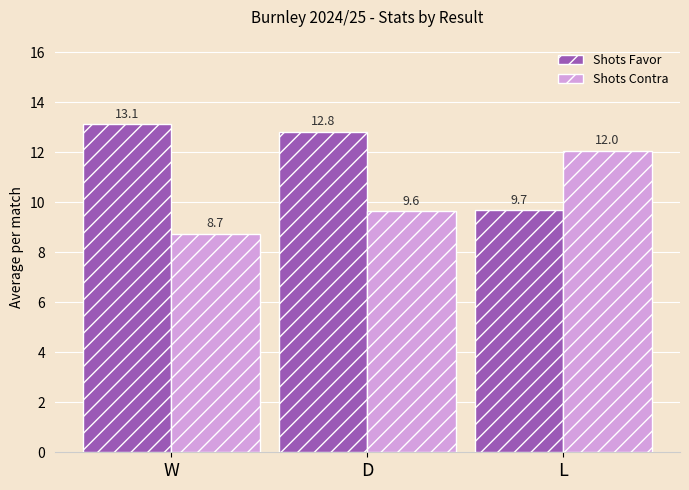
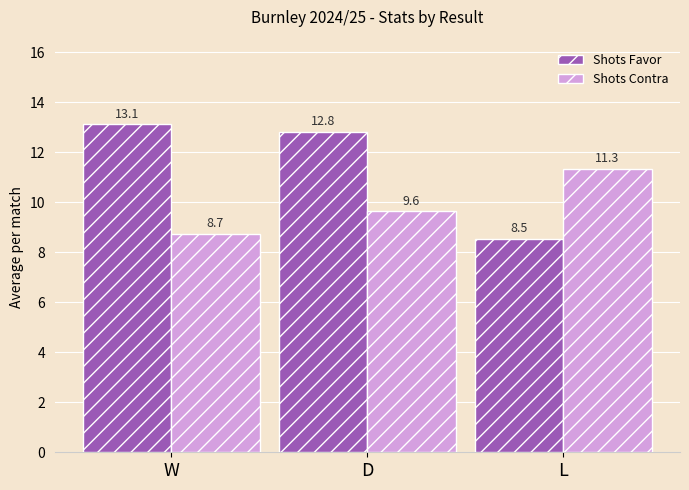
  {
    "Shots Favor": {
      "W": 13.1,
      "D": 12.8,
-     "L": 9.7
+     "L": 8.5
    },
    "Shots Contra": {
      "W": 8.7,
      "D": 9.6,
-     "L": 12.0
+     "L": 11.3
    }
  }
